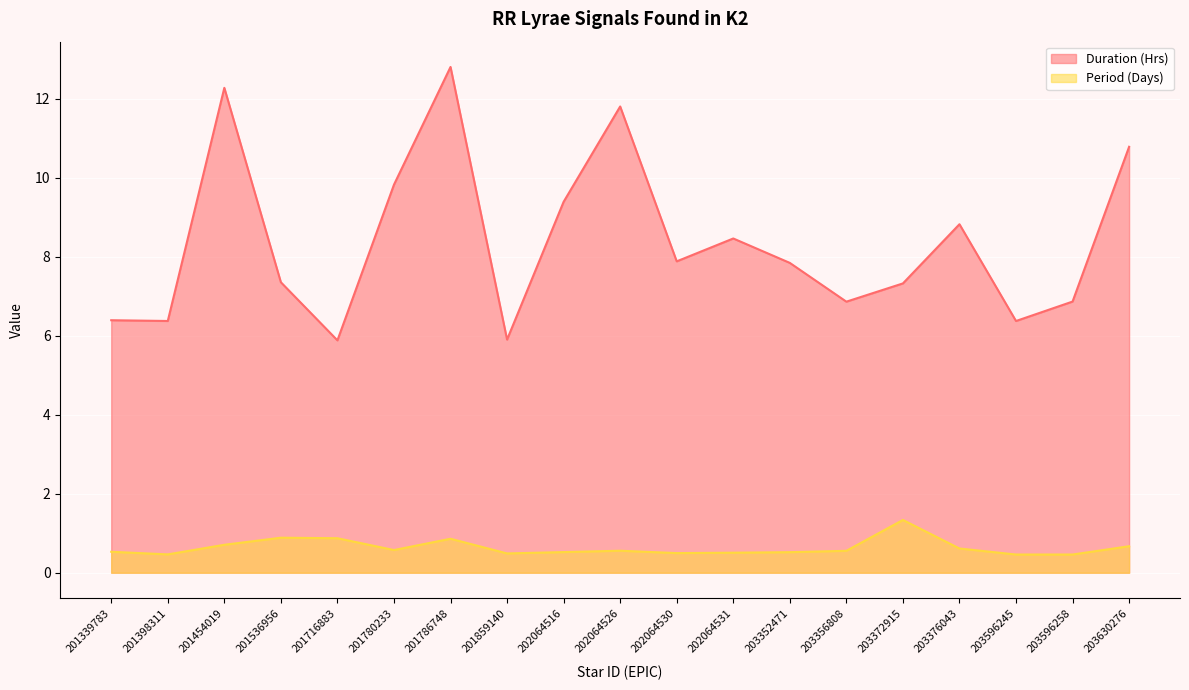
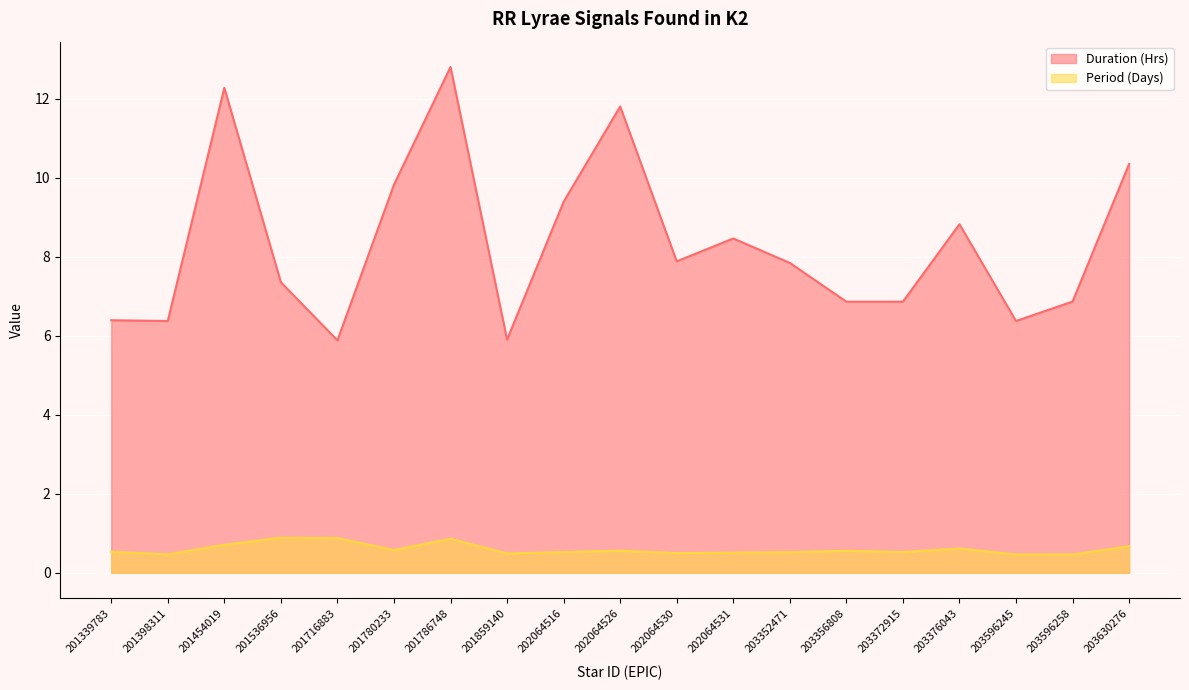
  {
    "Duration (Hrs)": {
      "201339783": 6.4,
      "201398311": 6.4,
      "201454019": 12.3,
      "201536956": 7.4,
      "201716883": 5.9,
      "201780233": 9.8,
      "201786748": 12.8,
      "201859140": 5.9,
      "202064516": 9.4,
      "202064526": 11.8,
      "202064530": 7.9,
      "202064531": 8.5,
      "203352471": 7.8,
      "203356808": 6.9,
-     "203372915": 7.3,
+     "203372915": 6.9,
      "203376043": 8.8,
      "203596245": 6.4,
      "203596258": 6.9,
-     "203630276": 10.8
+     "203630276": 10.4
    },
    "Period (Days)": {
      "201339783": 0.5,
      "201398311": 0.5,
      "201454019": 0.7,
      "201536956": 0.9,
      "201716883": 0.9,
      "201780233": 0.6,
      "201786748": 0.9,
      "201859140": 0.5,
      "202064516": 0.5,
      "202064526": 0.6,
      "202064530": 0.5,
      "202064531": 0.5,
      "203352471": 0.5,
      "203356808": 0.6,
-     "203372915": 1.3,
+     "203372915": 0.5,
      "203376043": 0.6,
      "203596245": 0.5,
      "203596258": 0.5,
      "203630276": 0.7
    }
  }
